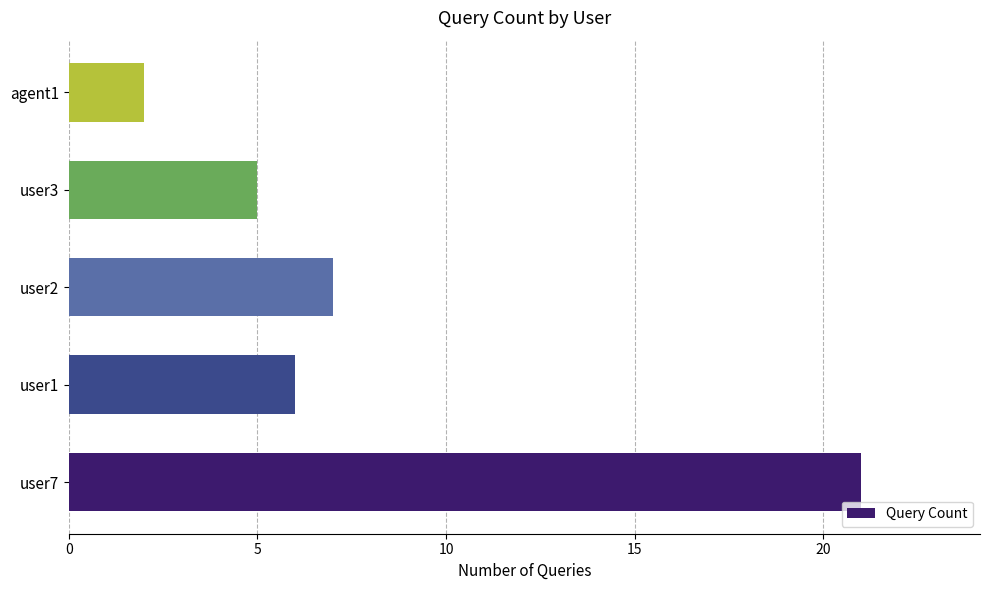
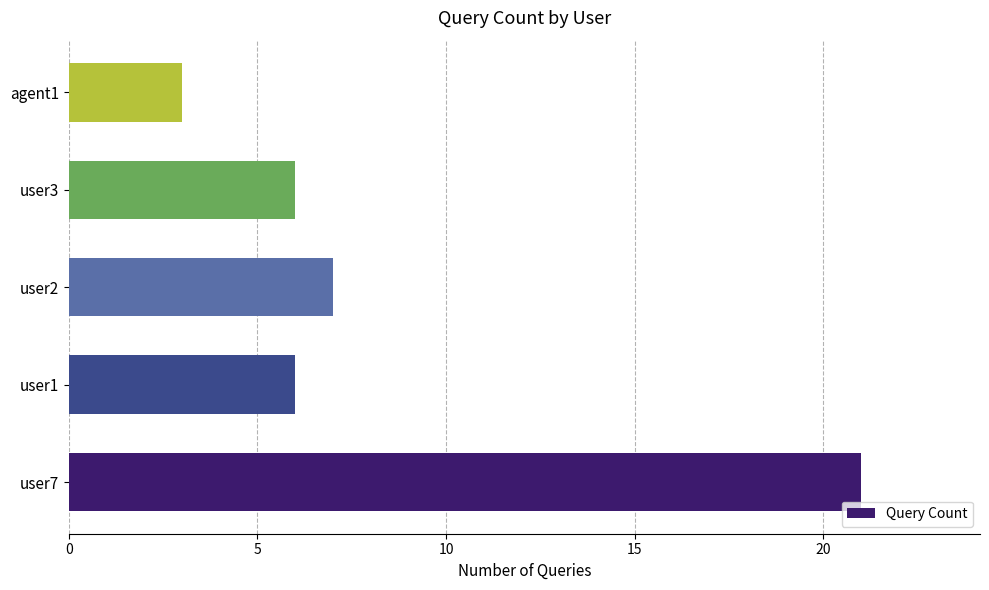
  {
-   "agent1": 2,
-   "user3": 5,
+   "agent1": 3,
+   "user3": 6,
    "user2": 7,
    "user1": 6,
    "user7": 21
  }
